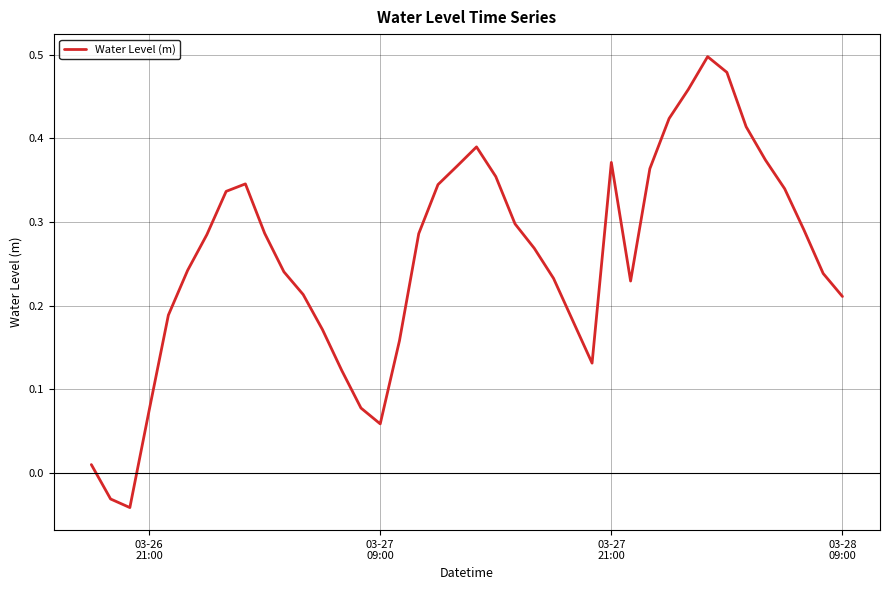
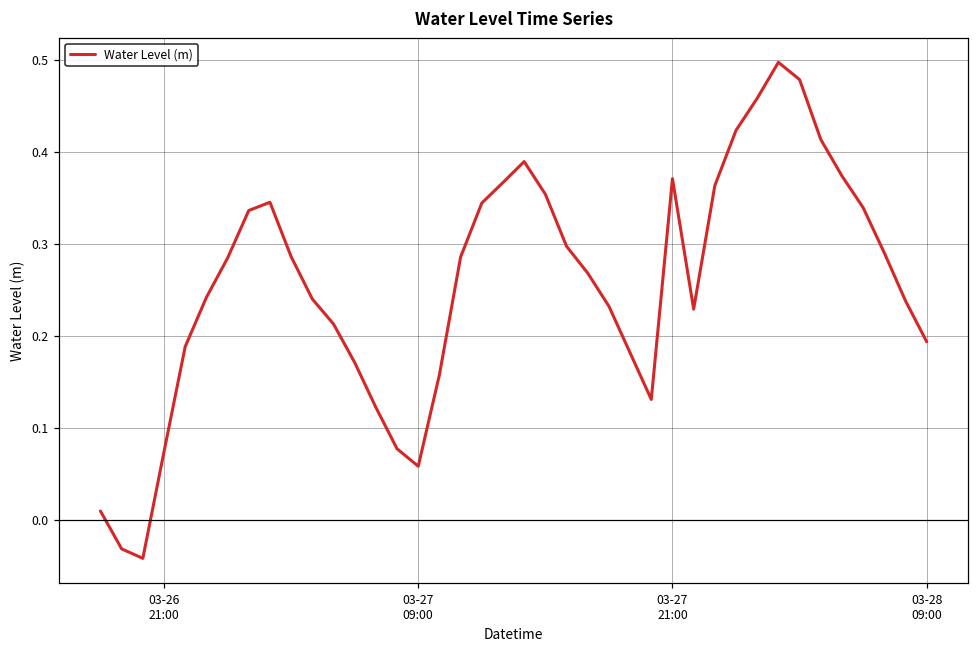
  {
    "03-26 21:00": 0.07,
    "03-27 09:00": 0.06,
    "03-27 21:00": 0.37,
-   "03-28 09:00": 0.21
+   "03-28 09:00": 0.19
  }
